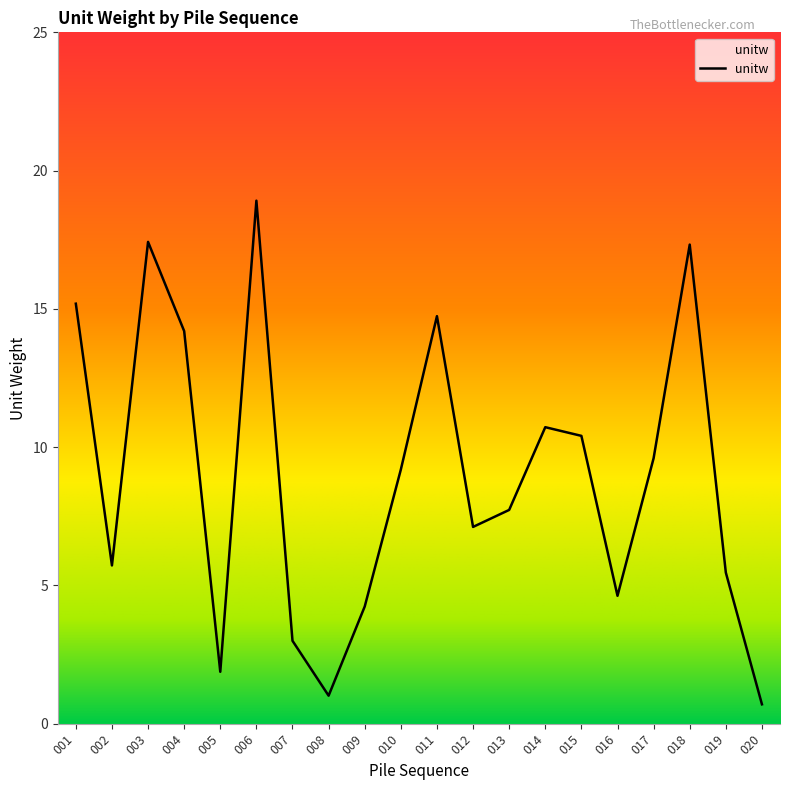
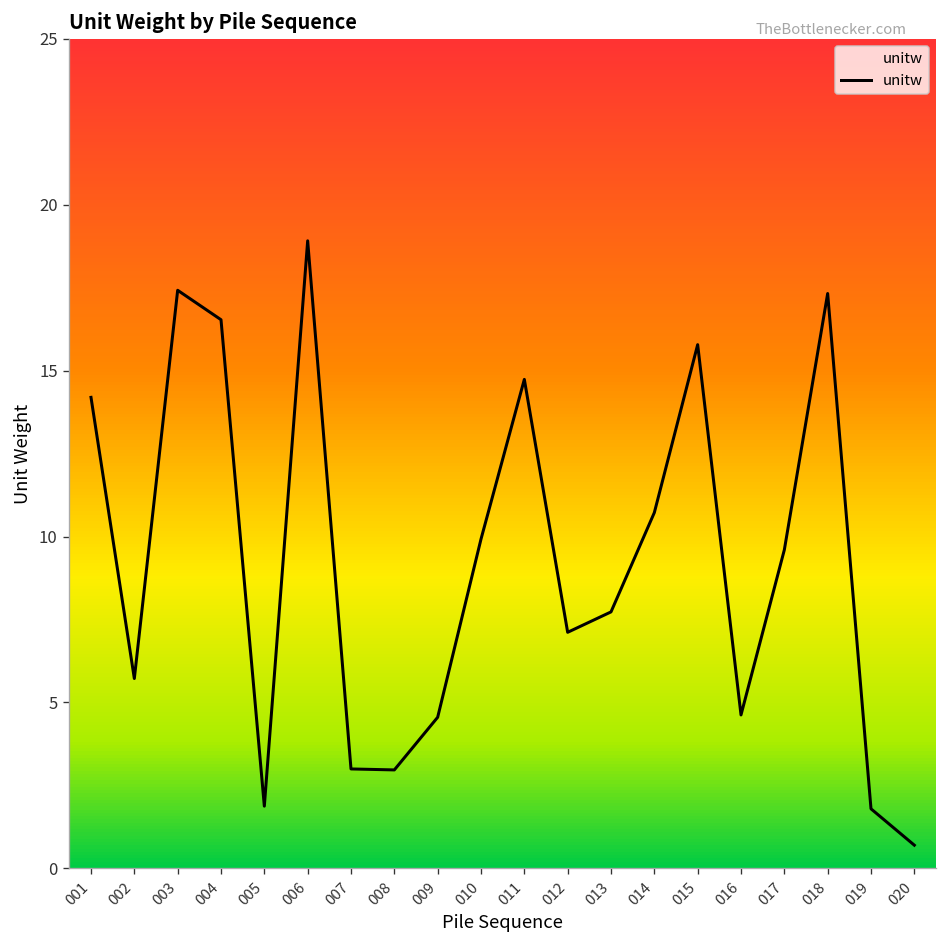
  {
-   "001": 15.2,
+   "001": 14.2,
    "002": 5.7,
    "003": 17.4,
-   "004": 14.2,
+   "004": 16.5,
    "005": 1.9,
    "006": 18.9,
    "007": 3.0,
-   "008": 1.0,
-   "009": 4.2,
-   "010": 9.2,
+   "008": 3.0,
+   "009": 4.6,
+   "010": 9.9,
    "011": 14.7,
    "012": 7.1,
    "013": 7.7,
    "014": 10.7,
-   "015": 10.4,
+   "015": 15.8,
    "016": 4.6,
    "017": 9.6,
    "018": 17.3,
-   "019": 5.5,
+   "019": 1.8,
    "020": 0.7
  }
